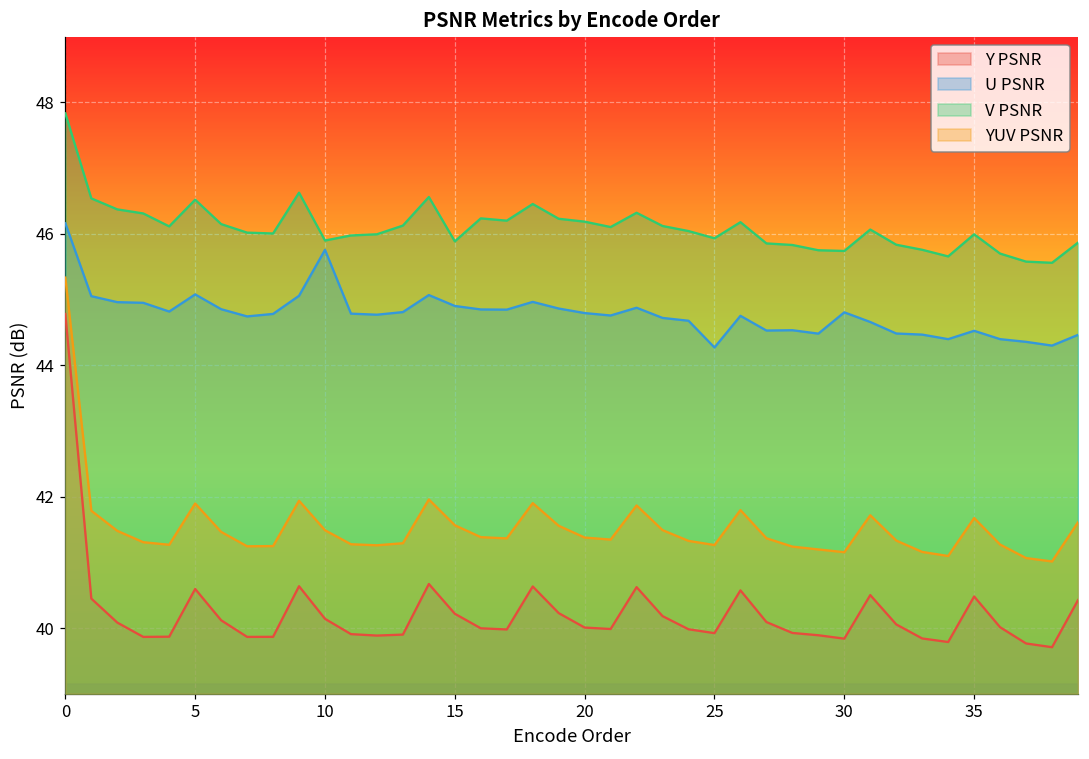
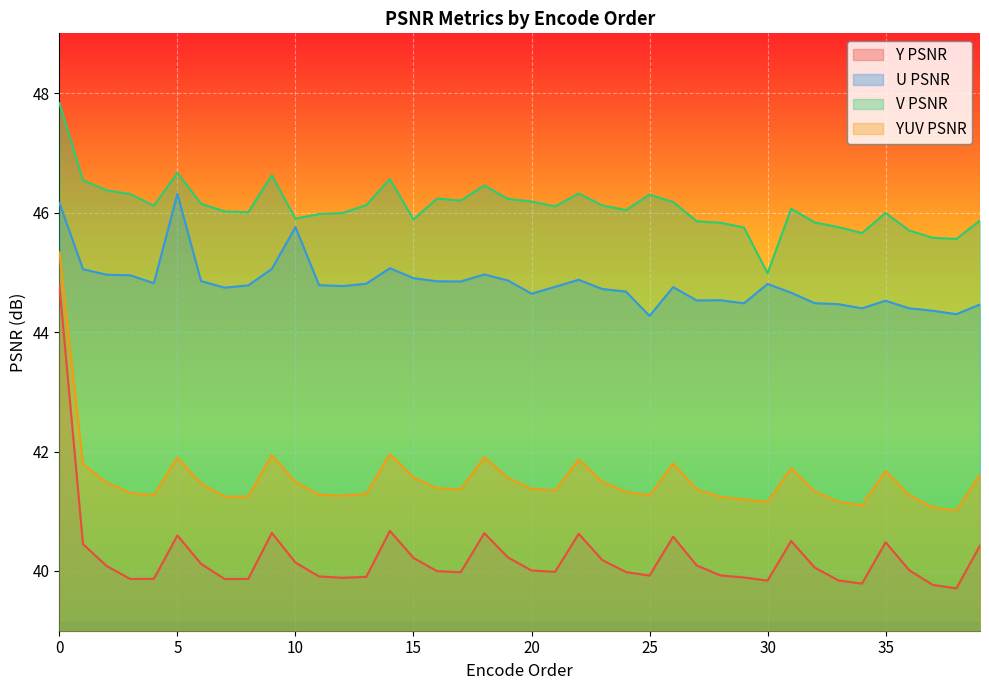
  {
    "U PSNR": {
      "0": 46.2,
-     "5": 45.1,
+     "5": 46.3,
      "10": 45.8,
      "15": 44.9,
-     "20": 44.8,
+     "20": 44.6,
      "25": 44.3,
      "30": 44.8,
      "35": 44.5
    },
    "V PSNR": {
      "0": 47.8,
-     "5": 46.5,
+     "5": 46.7,
      "10": 45.9,
      "15": 45.9,
      "20": 46.2,
-     "25": 45.9,
-     "30": 45.7,
+     "25": 46.3,
+     "30": 45.0,
      "35": 46.0
    }
  }
